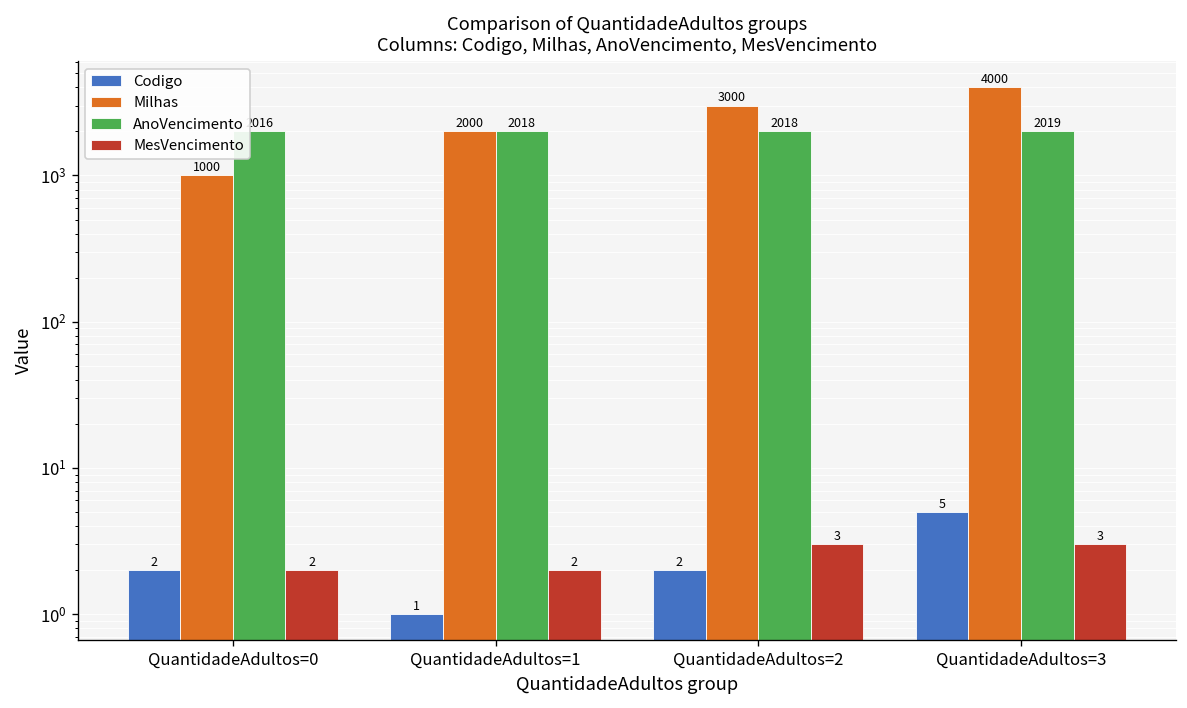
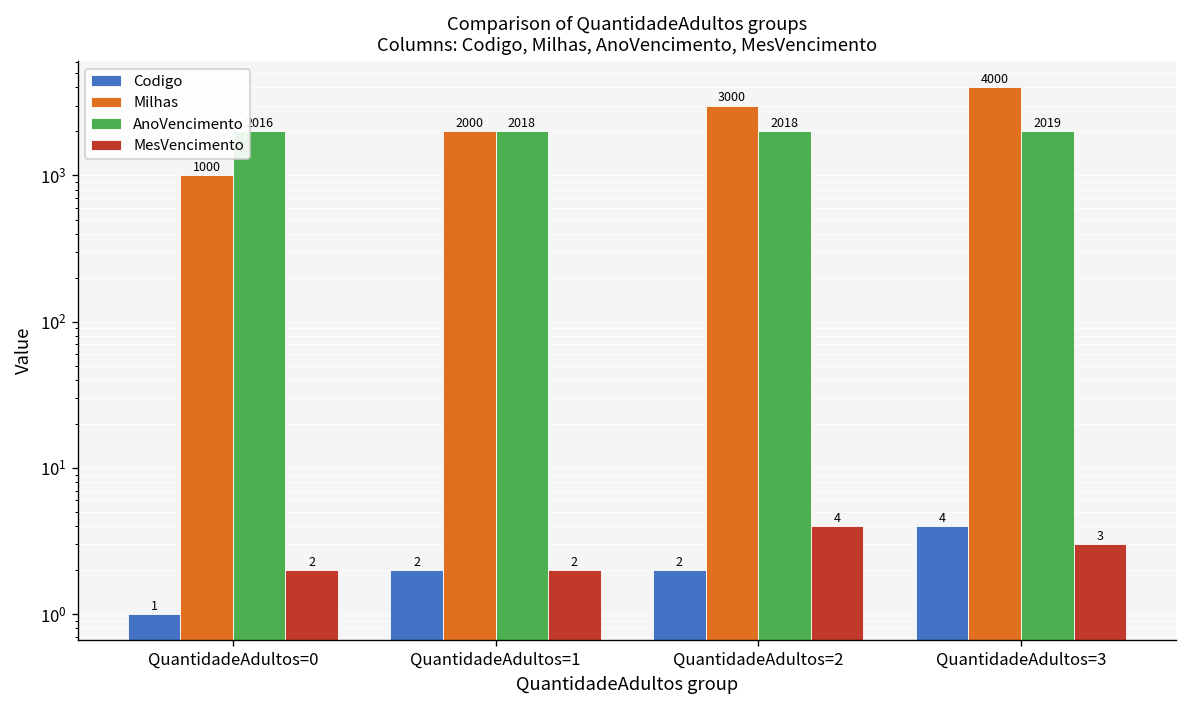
  {
    "Codigo": {
-     "QuantidadeAdultos=0": 2,
-     "QuantidadeAdultos=1": 1,
+     "QuantidadeAdultos=0": 1,
+     "QuantidadeAdultos=1": 2,
      "QuantidadeAdultos=2": 2,
-     "QuantidadeAdultos=3": 5
+     "QuantidadeAdultos=3": 4
    },
    "Milhas": {
      "QuantidadeAdultos=0": 1000,
      "QuantidadeAdultos=1": 2000,
      "QuantidadeAdultos=2": 3000,
      "QuantidadeAdultos=3": 4000
    },
    "AnoVencimento": {
      "QuantidadeAdultos=0": 2016,
      "QuantidadeAdultos=1": 2018,
      "QuantidadeAdultos=2": 2018,
      "QuantidadeAdultos=3": 2019
    },
    "MesVencimento": {
      "QuantidadeAdultos=0": 2,
      "QuantidadeAdultos=1": 2,
-     "QuantidadeAdultos=2": 3,
+     "QuantidadeAdultos=2": 4,
      "QuantidadeAdultos=3": 3
    }
  }
